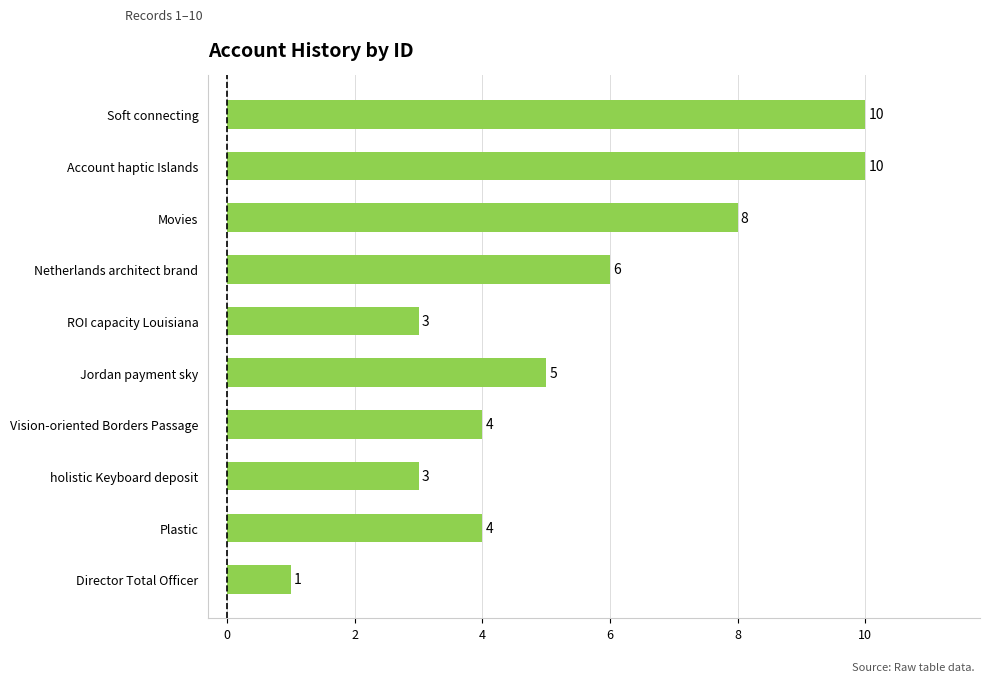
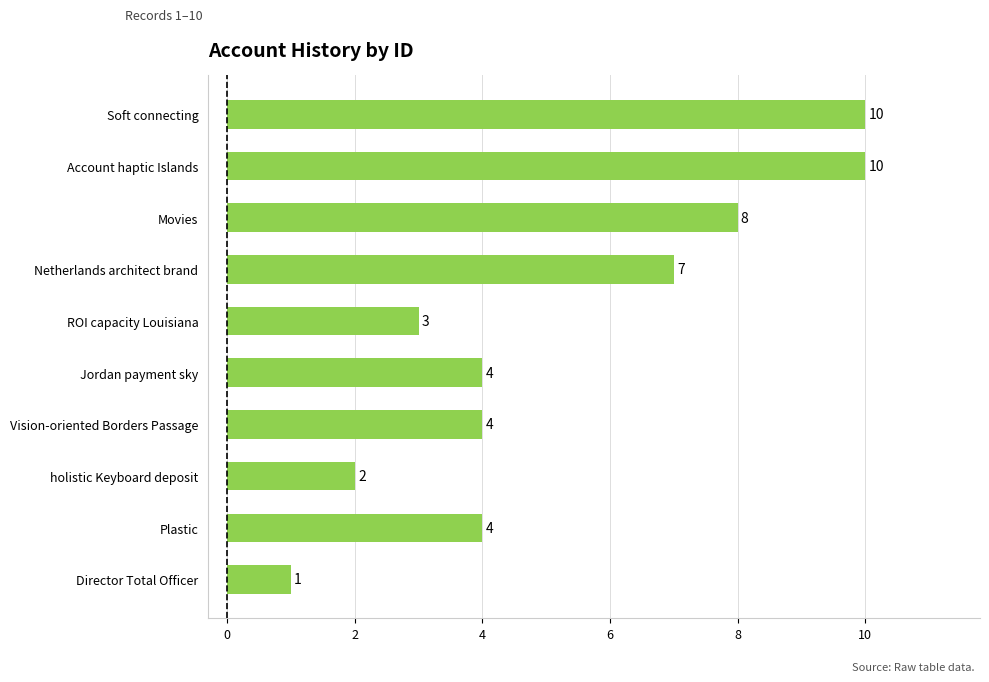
  {
    "Soft connecting": 10,
    "Account haptic Islands": 10,
    "Movies": 8,
-   "Netherlands architect brand": 6,
+   "Netherlands architect brand": 7,
    "ROI capacity Louisiana": 3,
-   "Jordan payment sky": 5,
+   "Jordan payment sky": 4,
    "Vision-oriented Borders Passage": 4,
-   "holistic Keyboard deposit": 3,
+   "holistic Keyboard deposit": 2,
    "Plastic": 4,
    "Director Total Officer": 1
  }
